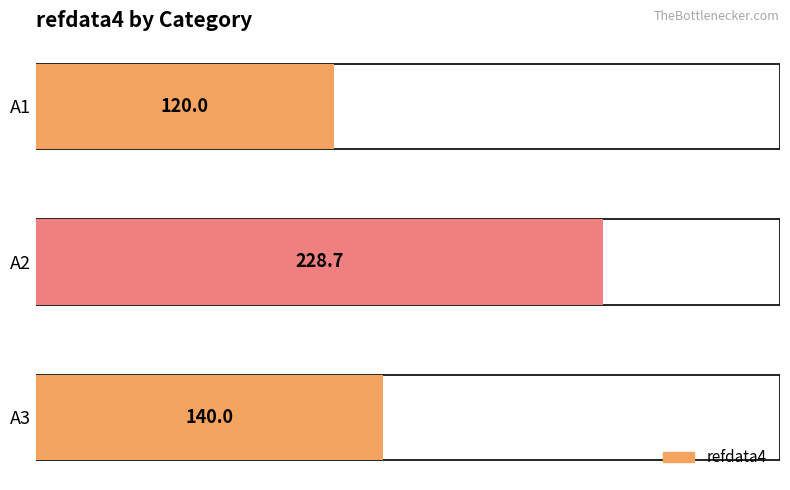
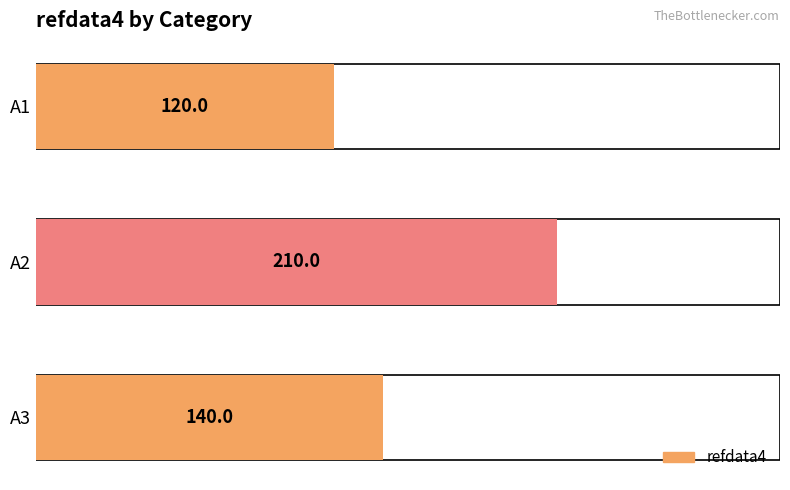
  {
    "refdata4": {
-     "A2": 228.7
+     "A2": 210.0
    }
  }
